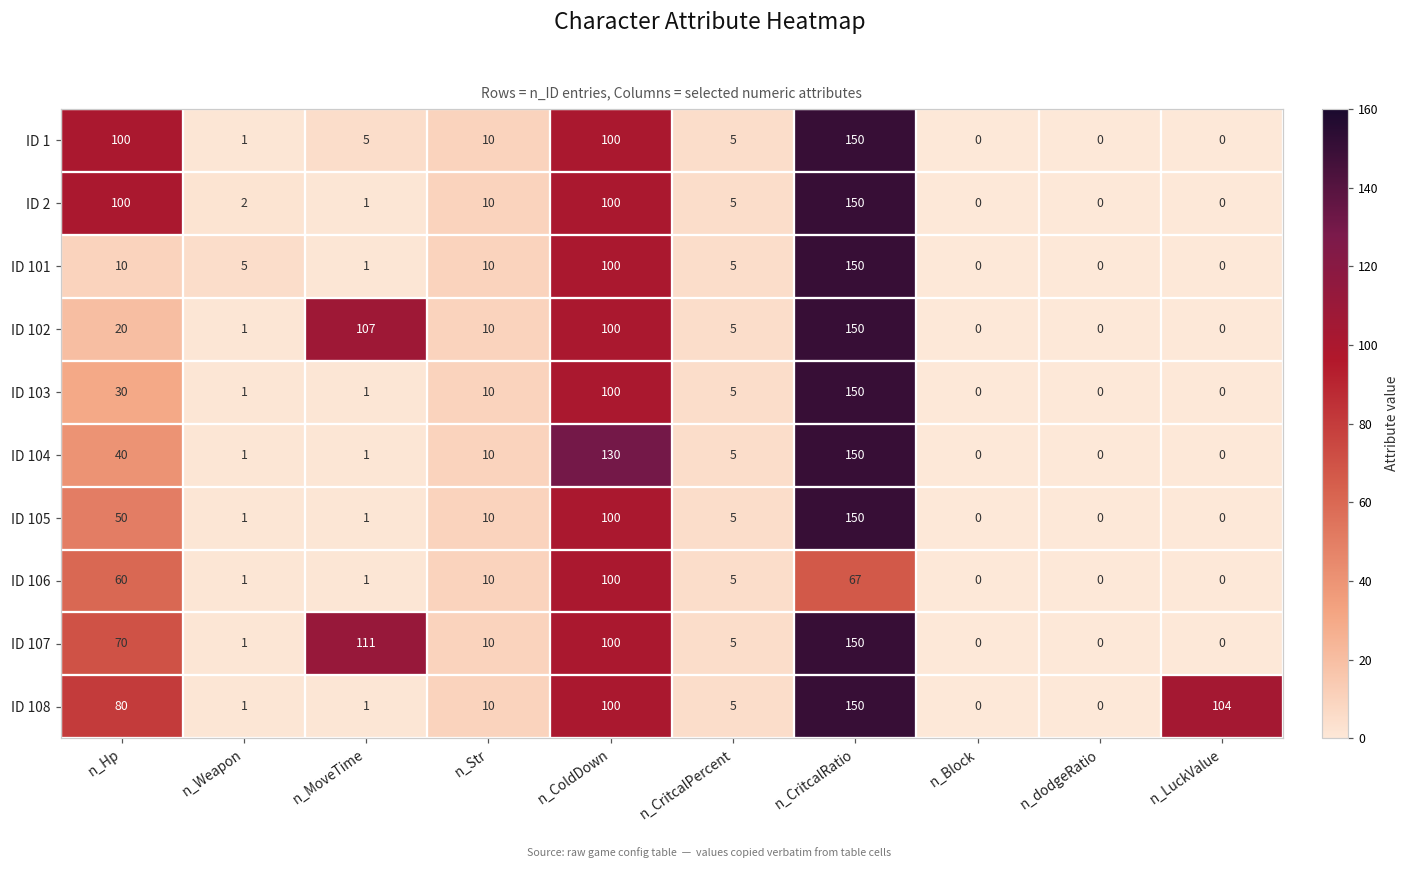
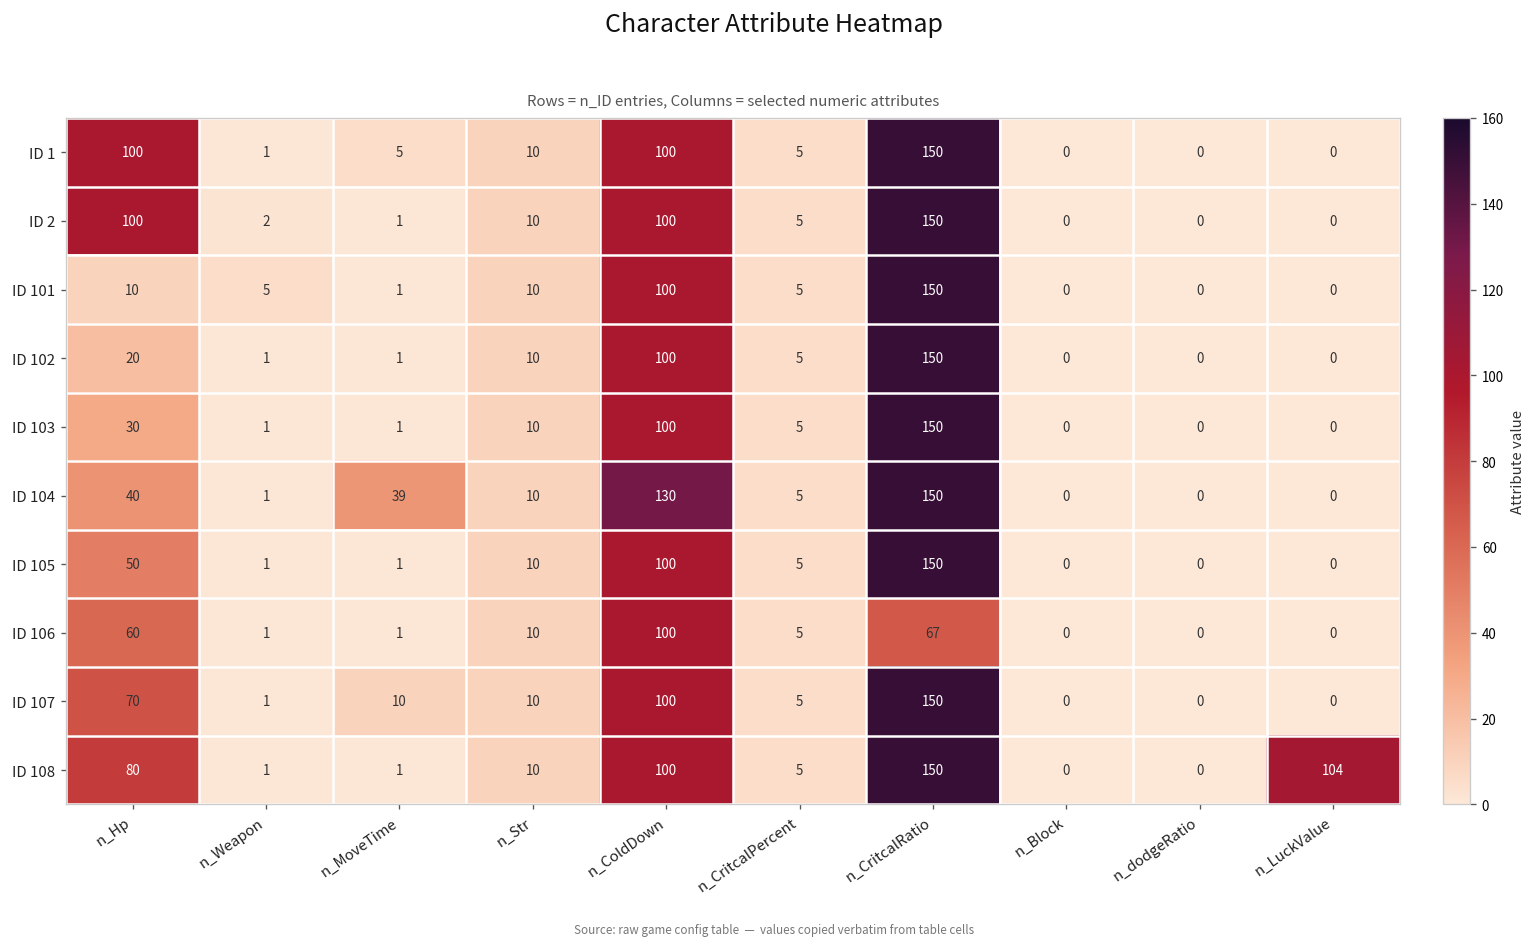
  {
    "ID 1": {
      "n_Hp": 100,
      "n_Weapon": 1,
      "n_MoveTime": 5,
      "n_Str": 10,
      "n_ColdDown": 100,
      "n_CritcalPercent": 5,
      "n_CritcalRatio": 150,
      "n_Block": 0,
      "n_dodgeRatio": 0,
      "n_LuckValue": 0
    },
    "ID 2": {
      "n_Hp": 100,
      "n_Weapon": 2,
      "n_MoveTime": 1,
      "n_Str": 10,
      "n_ColdDown": 100,
      "n_CritcalPercent": 5,
      "n_CritcalRatio": 150,
      "n_Block": 0,
      "n_dodgeRatio": 0,
      "n_LuckValue": 0
    },
    "ID 101": {
      "n_Hp": 10,
      "n_Weapon": 5,
      "n_MoveTime": 1,
      "n_Str": 10,
      "n_ColdDown": 100,
      "n_CritcalPercent": 5,
      "n_CritcalRatio": 150,
      "n_Block": 0,
      "n_dodgeRatio": 0,
      "n_LuckValue": 0
    },
    "ID 102": {
      "n_Hp": 20,
      "n_Weapon": 1,
-     "n_MoveTime": 107,
+     "n_MoveTime": 1,
      "n_Str": 10,
      "n_ColdDown": 100,
      "n_CritcalPercent": 5,
      "n_CritcalRatio": 150,
      "n_Block": 0,
      "n_dodgeRatio": 0,
      "n_LuckValue": 0
    },
    "ID 103": {
      "n_Hp": 30,
      "n_Weapon": 1,
      "n_MoveTime": 1,
      "n_Str": 10,
      "n_ColdDown": 100,
      "n_CritcalPercent": 5,
      "n_CritcalRatio": 150,
      "n_Block": 0,
      "n_dodgeRatio": 0,
      "n_LuckValue": 0
    },
    "ID 104": {
      "n_Hp": 40,
      "n_Weapon": 1,
-     "n_MoveTime": 1,
+     "n_MoveTime": 39,
      "n_Str": 10,
      "n_ColdDown": 130,
      "n_CritcalPercent": 5,
      "n_CritcalRatio": 150,
      "n_Block": 0,
      "n_dodgeRatio": 0,
      "n_LuckValue": 0
    },
    "ID 105": {
      "n_Hp": 50,
      "n_Weapon": 1,
      "n_MoveTime": 1,
      "n_Str": 10,
      "n_ColdDown": 100,
      "n_CritcalPercent": 5,
      "n_CritcalRatio": 150,
      "n_Block": 0,
      "n_dodgeRatio": 0,
      "n_LuckValue": 0
    },
    "ID 106": {
      "n_Hp": 60,
      "n_Weapon": 1,
      "n_MoveTime": 1,
      "n_Str": 10,
      "n_ColdDown": 100,
      "n_CritcalPercent": 5,
      "n_CritcalRatio": 67,
      "n_Block": 0,
      "n_dodgeRatio": 0,
      "n_LuckValue": 0
    },
    "ID 107": {
      "n_Hp": 70,
      "n_Weapon": 1,
-     "n_MoveTime": 111,
+     "n_MoveTime": 10,
      "n_Str": 10,
      "n_ColdDown": 100,
      "n_CritcalPercent": 5,
      "n_CritcalRatio": 150,
      "n_Block": 0,
      "n_dodgeRatio": 0,
      "n_LuckValue": 0
    },
    "ID 108": {
      "n_Hp": 80,
      "n_Weapon": 1,
      "n_MoveTime": 1,
      "n_Str": 10,
      "n_ColdDown": 100,
      "n_CritcalPercent": 5,
      "n_CritcalRatio": 150,
      "n_Block": 0,
      "n_dodgeRatio": 0,
      "n_LuckValue": 104
    }
  }
